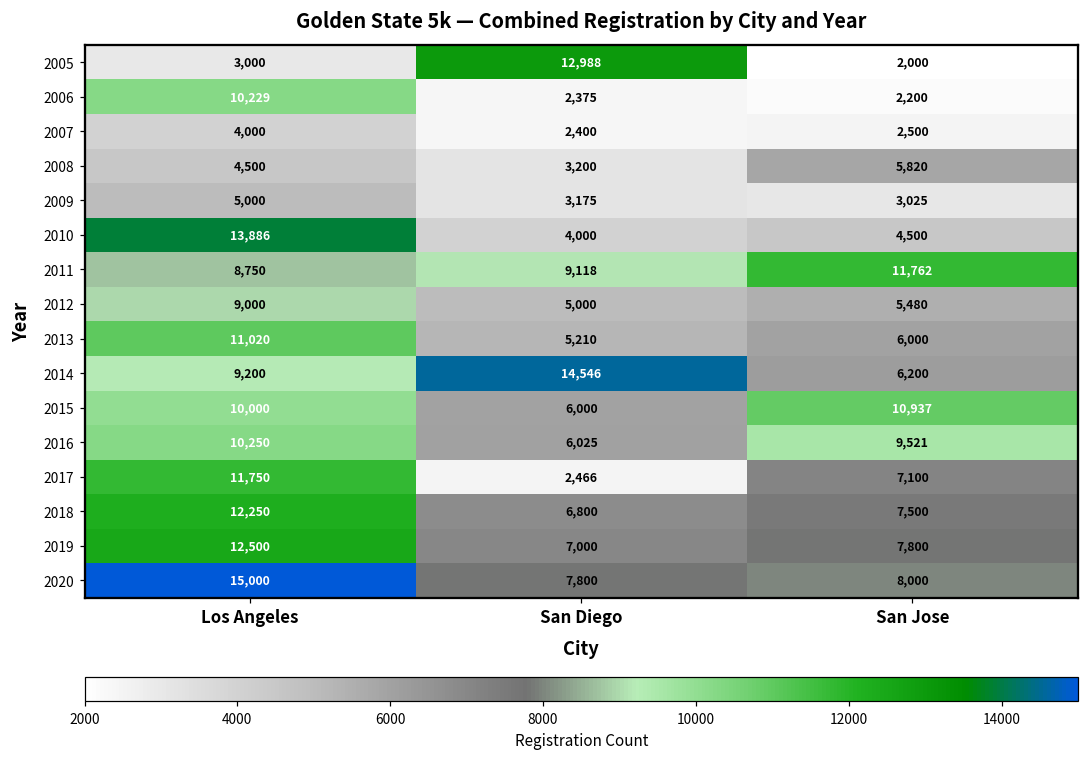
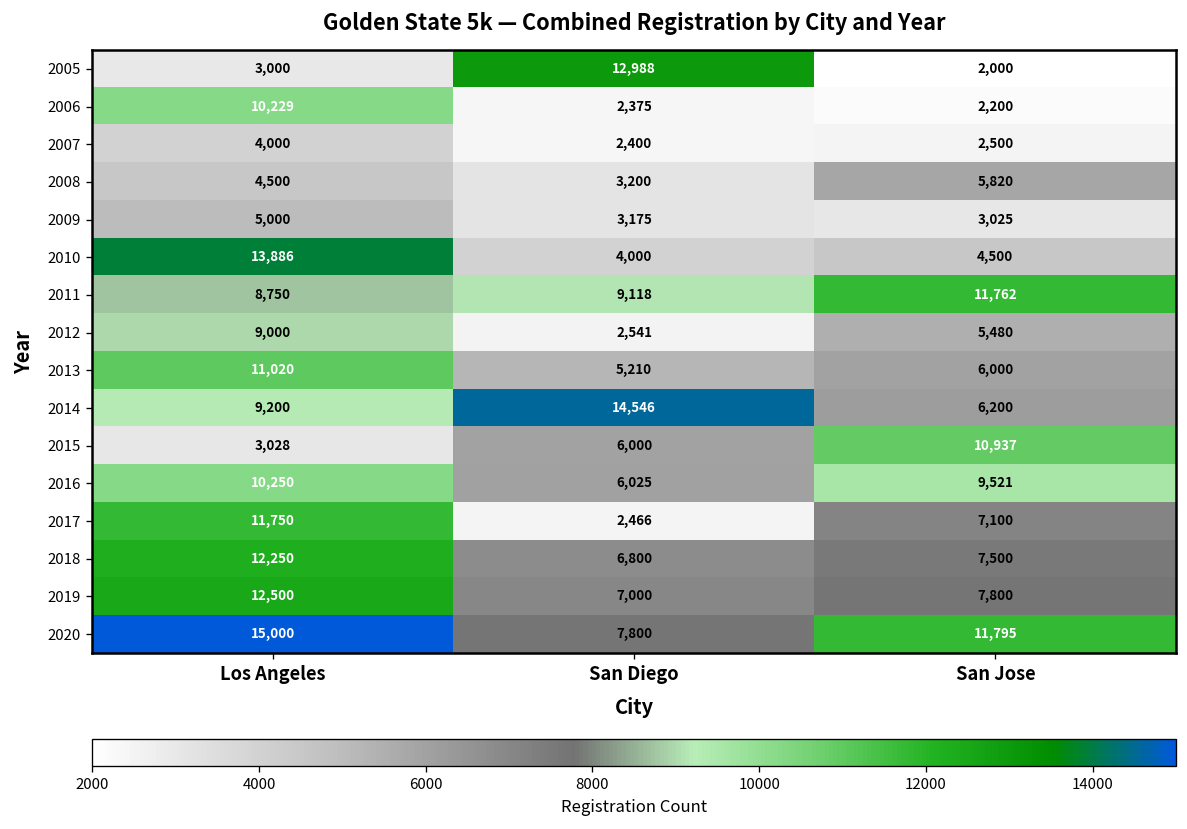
  {
    "2005": {
      "Los Angeles": "3,000",
      "San Diego": "12,988",
      "San Jose": "2,000"
    },
    "2006": {
      "Los Angeles": "10,229",
      "San Diego": "2,375",
      "San Jose": "2,200"
    },
    "2007": {
      "Los Angeles": "4,000",
      "San Diego": "2,400",
      "San Jose": "2,500"
    },
    "2008": {
      "Los Angeles": "4,500",
      "San Diego": "3,200",
      "San Jose": "5,820"
    },
    "2009": {
      "Los Angeles": "5,000",
      "San Diego": "3,175",
      "San Jose": "3,025"
    },
    "2010": {
      "Los Angeles": "13,886",
      "San Diego": "4,000",
      "San Jose": "4,500"
    },
    "2011": {
      "Los Angeles": "8,750",
      "San Diego": "9,118",
      "San Jose": "11,762"
    },
    "2012": {
      "Los Angeles": "9,000",
-     "San Diego": "5,000",
+     "San Diego": "2,541",
      "San Jose": "5,480"
    },
    "2013": {
      "Los Angeles": "11,020",
      "San Diego": "5,210",
      "San Jose": "6,000"
    },
    "2014": {
      "Los Angeles": "9,200",
      "San Diego": "14,546",
      "San Jose": "6,200"
    },
    "2015": {
-     "Los Angeles": "10,000",
+     "Los Angeles": "3,028",
      "San Diego": "6,000",
      "San Jose": "10,937"
    },
    "2016": {
      "Los Angeles": "10,250",
      "San Diego": "6,025",
      "San Jose": "9,521"
    },
    "2017": {
      "Los Angeles": "11,750",
      "San Diego": "2,466",
      "San Jose": "7,100"
    },
    "2018": {
      "Los Angeles": "12,250",
      "San Diego": "6,800",
      "San Jose": "7,500"
    },
    "2019": {
      "Los Angeles": "12,500",
      "San Diego": "7,000",
      "San Jose": "7,800"
    },
    "2020": {
      "Los Angeles": "15,000",
      "San Diego": "7,800",
-     "San Jose": "8,000"
+     "San Jose": "11,795"
    }
  }
